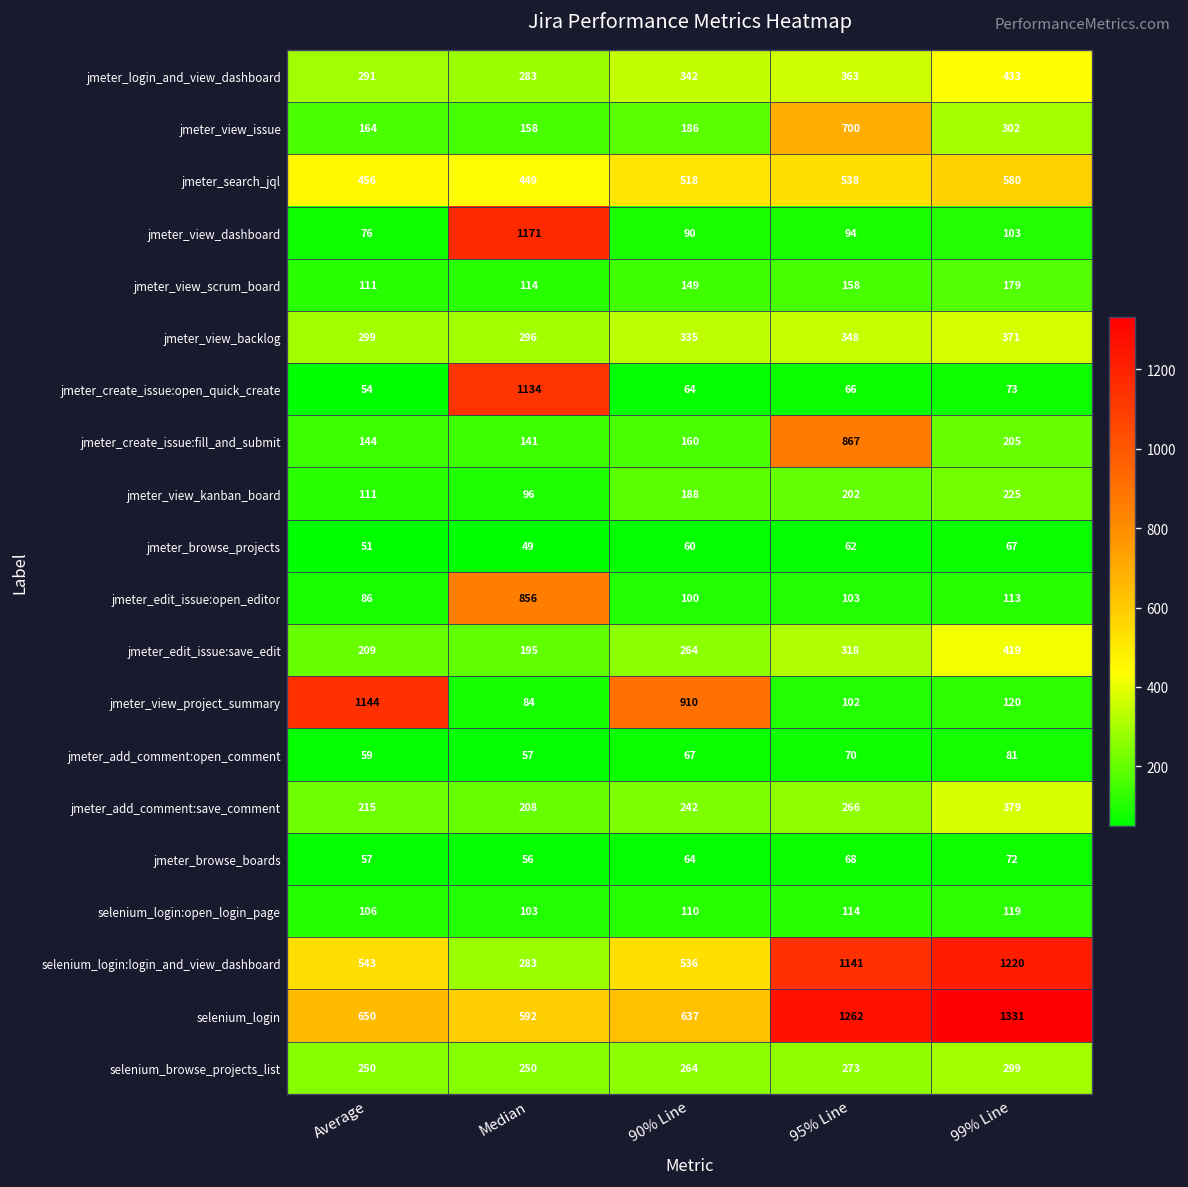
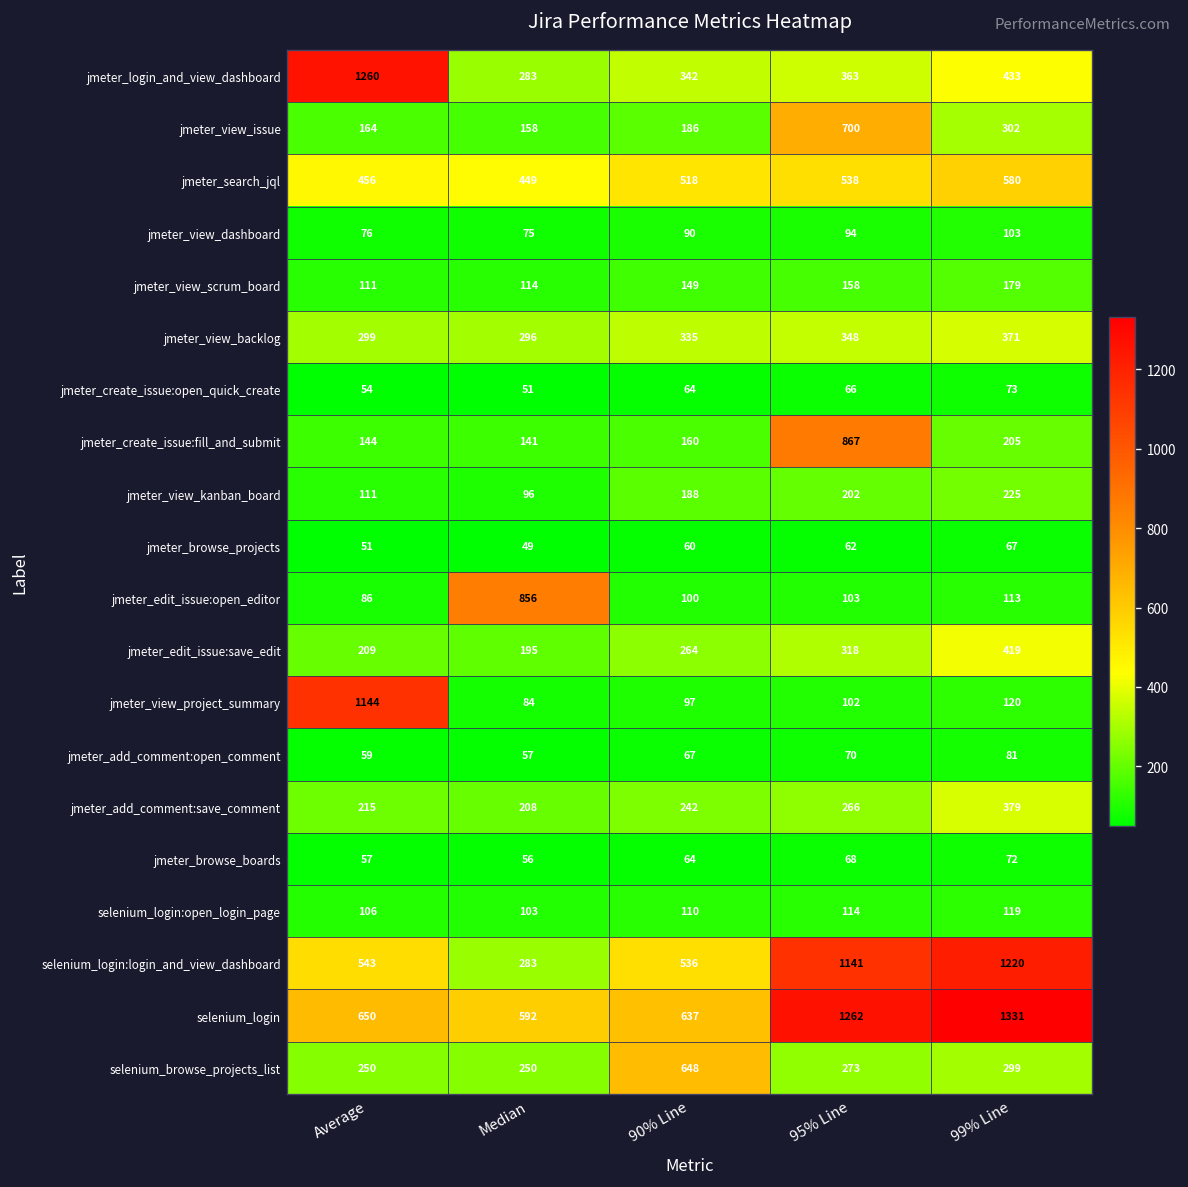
  {
    "jmeter_login_and_view_dashboard": {
-     "Average": 291,
+     "Average": 1260,
      "Median": 283,
      "90% Line": 342,
      "95% Line": 363,
      "99% Line": 433
    },
    "jmeter_view_issue": {
      "Average": 164,
      "Median": 158,
      "90% Line": 186,
      "95% Line": 700,
      "99% Line": 302
    },
    "jmeter_search_jql": {
      "Average": 456,
      "Median": 449,
      "90% Line": 518,
      "95% Line": 538,
      "99% Line": 580
    },
    "jmeter_view_dashboard": {
      "Average": 76,
-     "Median": 1171,
+     "Median": 75,
      "90% Line": 90,
      "95% Line": 94,
      "99% Line": 103
    },
    "jmeter_view_scrum_board": {
      "Average": 111,
      "Median": 114,
      "90% Line": 149,
      "95% Line": 158,
      "99% Line": 179
    },
    "jmeter_view_backlog": {
      "Average": 299,
      "Median": 296,
      "90% Line": 335,
      "95% Line": 348,
      "99% Line": 371
    },
    "jmeter_create_issue:open_quick_create": {
      "Average": 54,
-     "Median": 1134,
+     "Median": 51,
      "90% Line": 64,
      "95% Line": 66,
      "99% Line": 73
    },
    "jmeter_create_issue:fill_and_submit": {
      "Average": 144,
      "Median": 141,
      "90% Line": 160,
      "95% Line": 867,
      "99% Line": 205
    },
    "jmeter_view_kanban_board": {
      "Average": 111,
      "Median": 96,
      "90% Line": 188,
      "95% Line": 202,
      "99% Line": 225
    },
    "jmeter_browse_projects": {
      "Average": 51,
      "Median": 49,
      "90% Line": 60,
      "95% Line": 62,
      "99% Line": 67
    },
    "jmeter_edit_issue:open_editor": {
      "Average": 86,
      "Median": 856,
      "90% Line": 100,
      "95% Line": 103,
      "99% Line": 113
    },
    "jmeter_edit_issue:save_edit": {
      "Average": 209,
      "Median": 195,
      "90% Line": 264,
      "95% Line": 318,
      "99% Line": 419
    },
    "jmeter_view_project_summary": {
      "Average": 1144,
      "Median": 84,
-     "90% Line": 910,
+     "90% Line": 97,
      "95% Line": 102,
      "99% Line": 120
    },
    "jmeter_add_comment:open_comment": {
      "Average": 59,
      "Median": 57,
      "90% Line": 67,
      "95% Line": 70,
      "99% Line": 81
    },
    "jmeter_add_comment:save_comment": {
      "Average": 215,
      "Median": 208,
      "90% Line": 242,
      "95% Line": 266,
      "99% Line": 379
    },
    "jmeter_browse_boards": {
      "Average": 57,
      "Median": 56,
      "90% Line": 64,
      "95% Line": 68,
      "99% Line": 72
    },
    "selenium_login:open_login_page": {
      "Average": 106,
      "Median": 103,
      "90% Line": 110,
      "95% Line": 114,
      "99% Line": 119
    },
    "selenium_login:login_and_view_dashboard": {
      "Average": 543,
      "Median": 283,
      "90% Line": 536,
      "95% Line": 1141,
      "99% Line": 1220
    },
    "selenium_login": {
      "Average": 650,
      "Median": 592,
      "90% Line": 637,
      "95% Line": 1262,
      "99% Line": 1331
    },
    "selenium_browse_projects_list": {
      "Average": 250,
      "Median": 250,
-     "90% Line": 264,
+     "90% Line": 648,
      "95% Line": 273,
      "99% Line": 299
    }
  }
